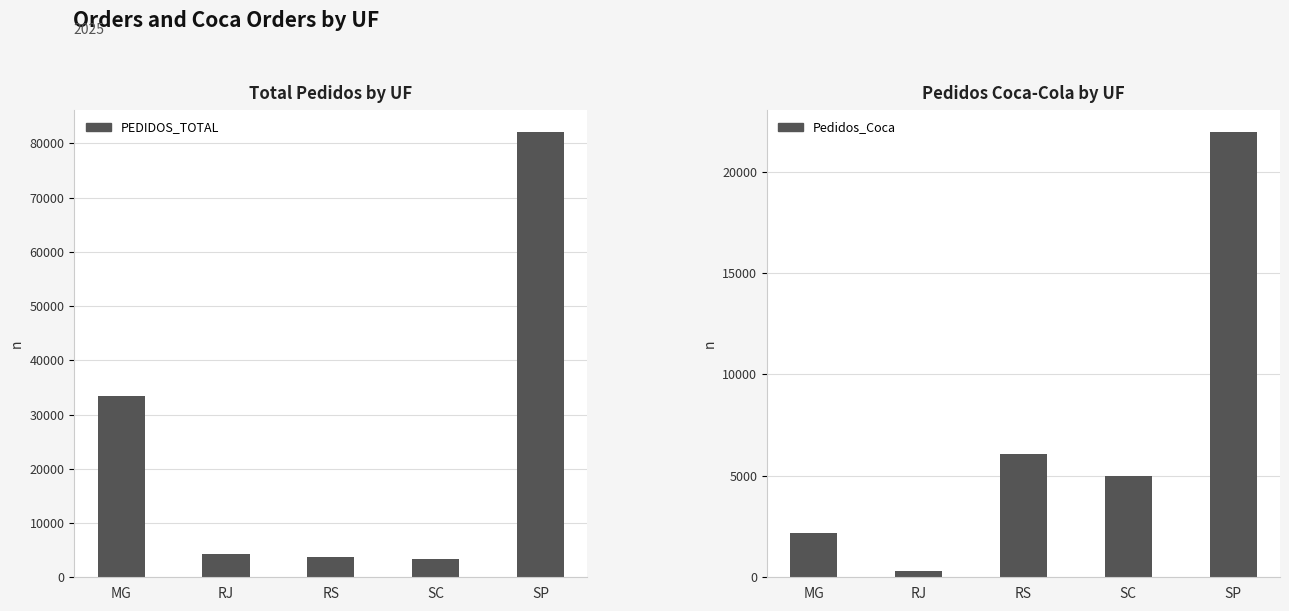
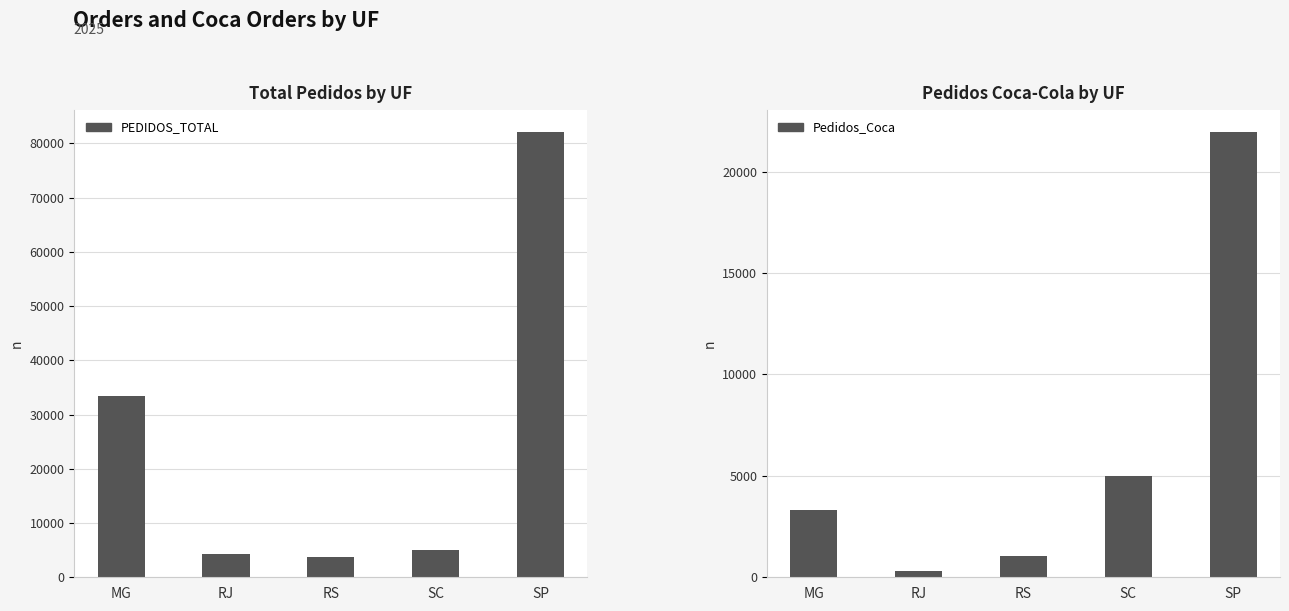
  {
    "Total Pedidos by UF": {
      "MG": 33000,
      "RJ": 4000,
      "RS": 4000,
-     "SC": 3000,
+     "SC": 5000,
      "SP": 82000
    },
    "Pedidos Coca-Cola by UF": {
-     "MG": 2200,
+     "MG": 3300,
      "RJ": 300,
-     "RS": 6100,
+     "RS": 1000,
      "SC": 5000,
      "SP": 21900
    }
  }
